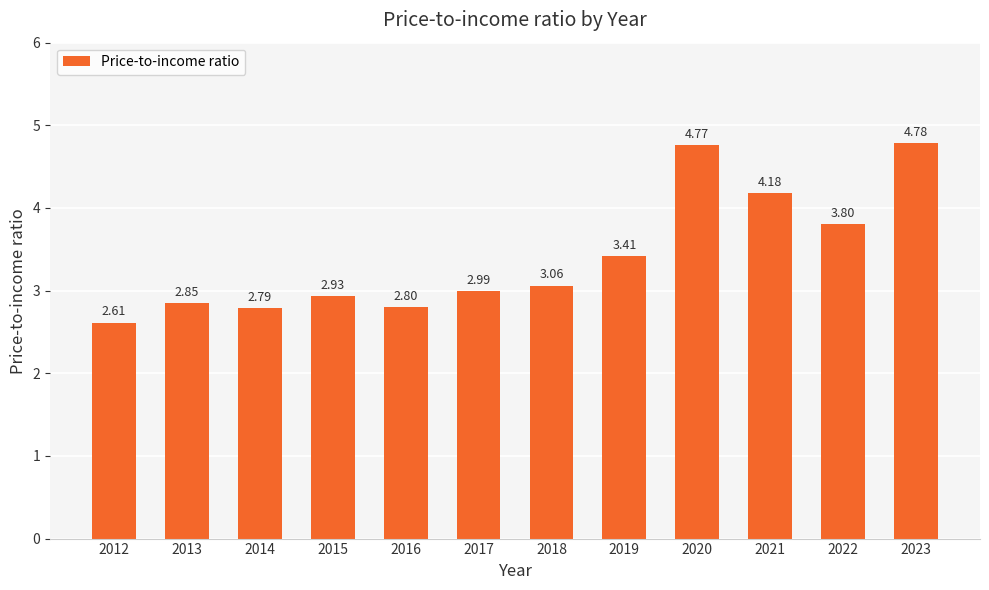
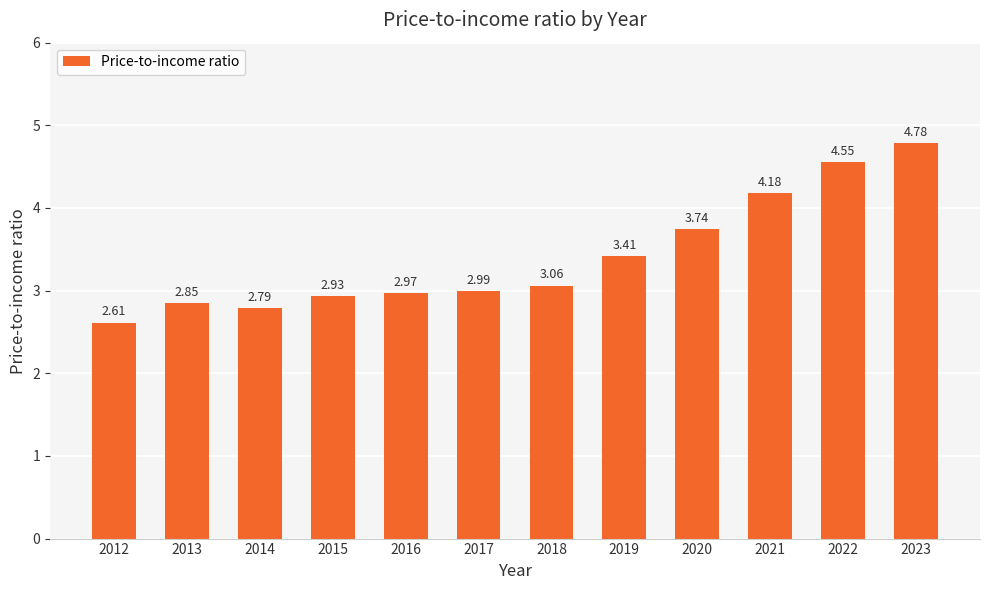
  {
    "2012": 2.61,
    "2013": 2.85,
    "2014": 2.79,
    "2015": 2.93,
-   "2016": 2.80,
+   "2016": 2.97,
    "2017": 2.99,
    "2018": 3.06,
    "2019": 3.41,
-   "2020": 4.77,
+   "2020": 3.74,
    "2021": 4.18,
-   "2022": 3.80,
+   "2022": 4.55,
    "2023": 4.78
  }
